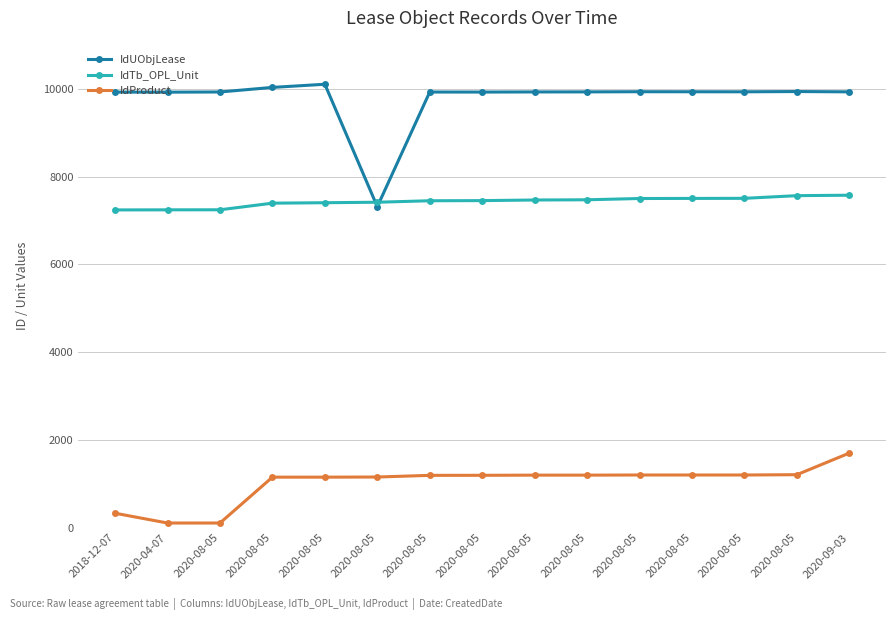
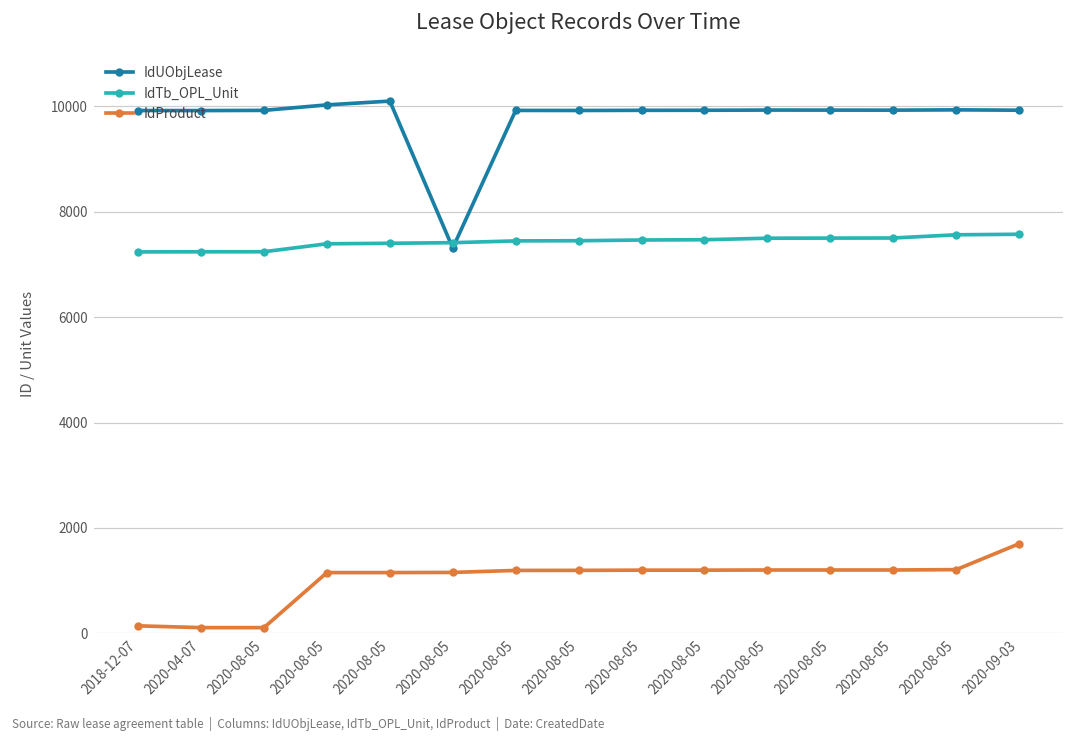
  {
    "IdProduct": {
-     "2018-12-07": 300,
+     "2018-12-07": 100,
      "2020-04-07": 100,
      "2020-09-03": 1700
    }
  }
